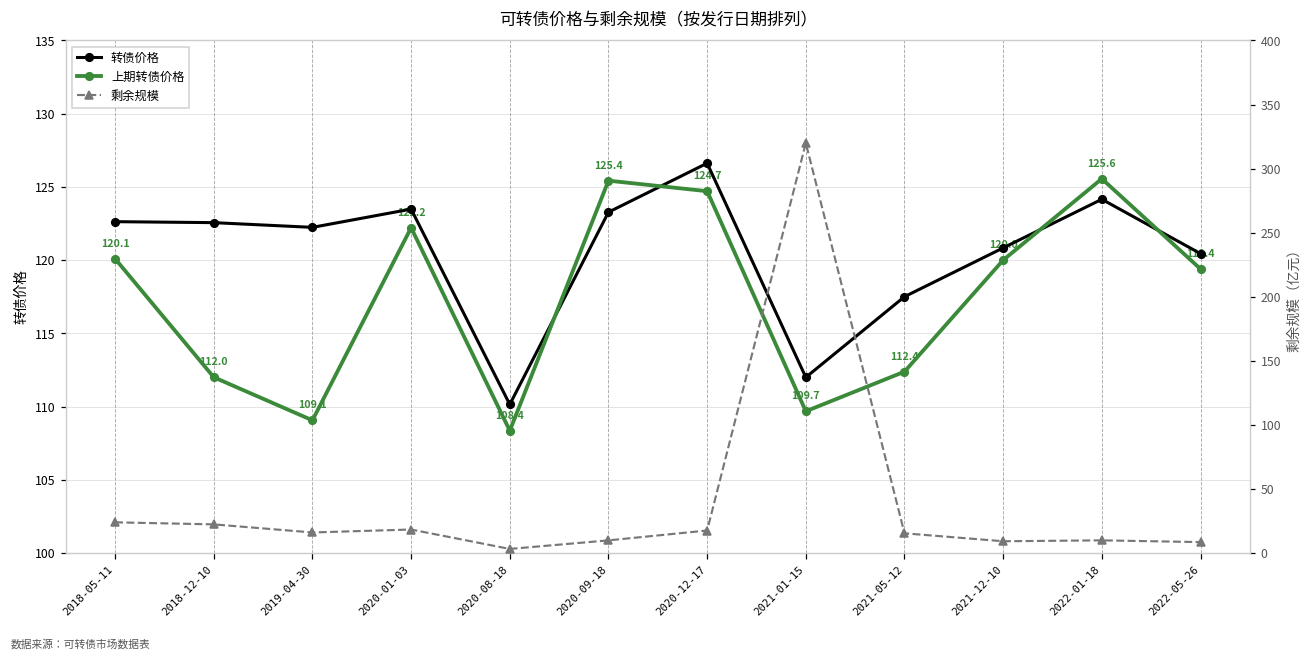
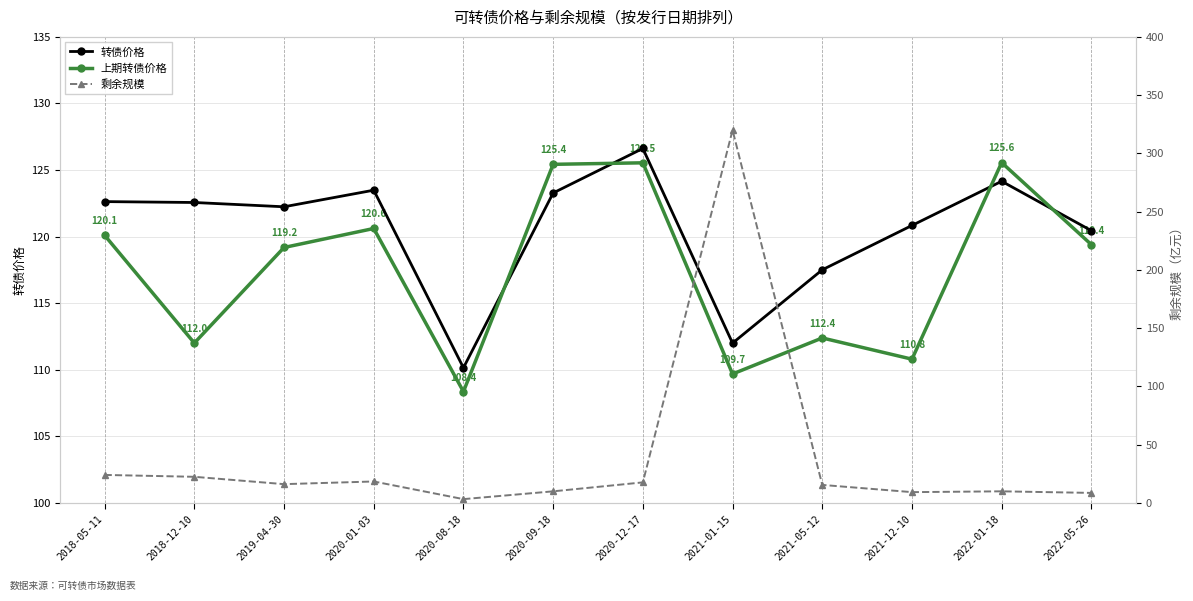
  {
    "上期转债价格": {
      "2018-05-11": 120.1,
      "2018-12-10": 112.0,
-     "2019-04-30": 109.1,
-     "2020-01-03": 122.2,
+     "2019-04-30": 119.2,
+     "2020-01-03": 120.6,
      "2020-08-18": 108.4,
      "2020-09-18": 125.4,
-     "2020-12-17": 124.7,
+     "2020-12-17": 125.5,
      "2021-01-15": 109.7,
      "2021-05-12": 112.4,
-     "2021-12-10": 120.0,
+     "2021-12-10": 110.8,
      "2022-01-18": 125.6
    }
  }
